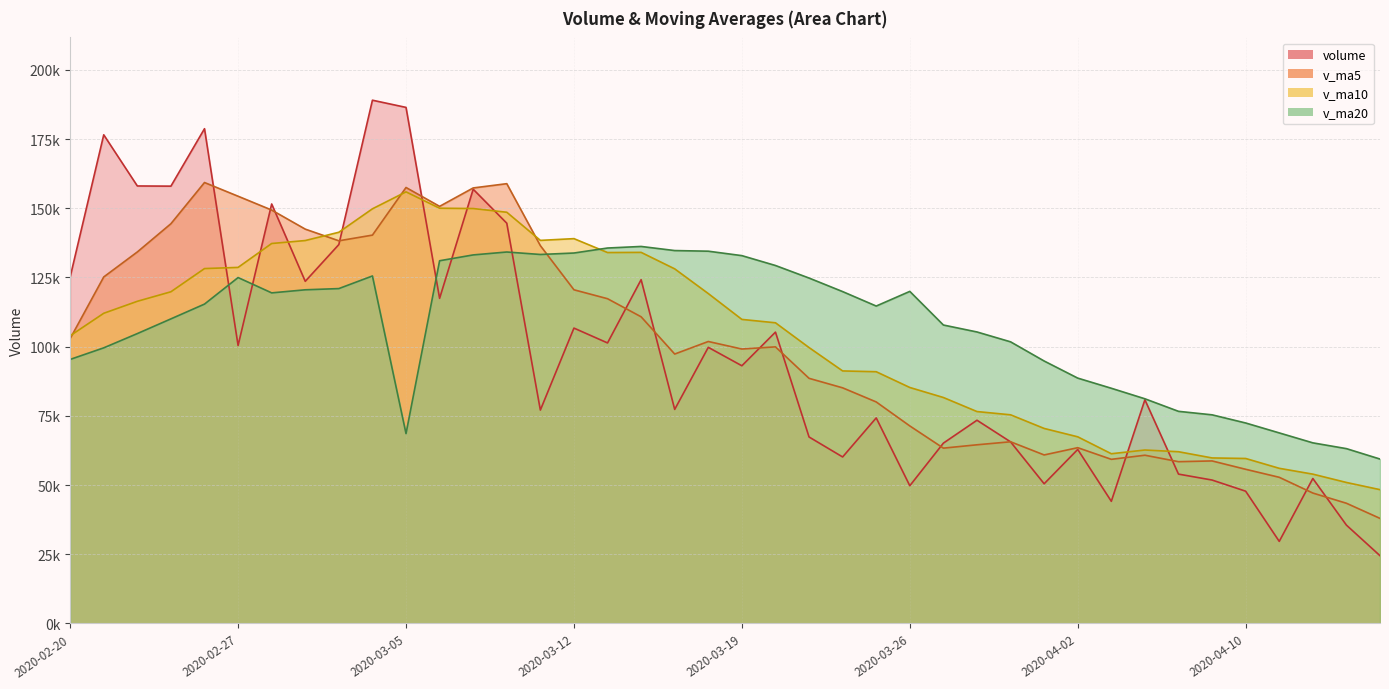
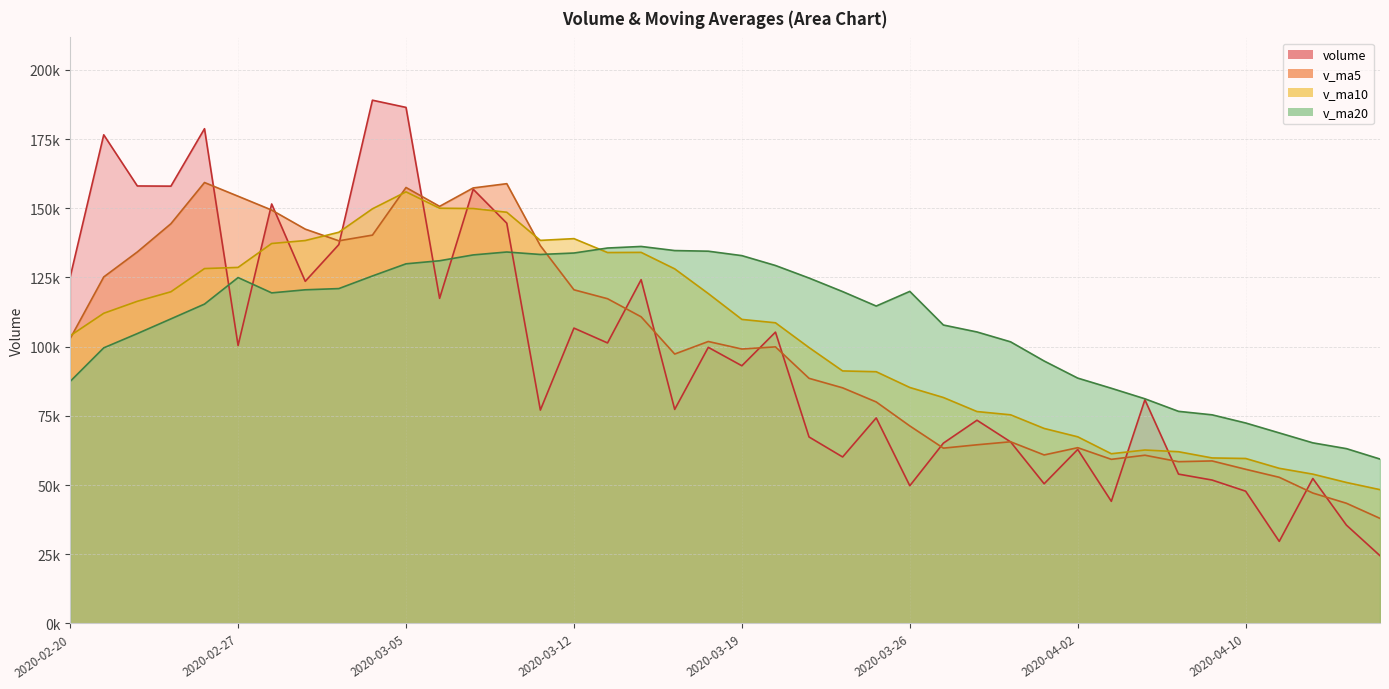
  {
    "v_ma20": {
-     "2020-02-20": 95000,
+     "2020-02-20": 87000,
      "2020-02-27": 125000,
-     "2020-03-05": 69000,
+     "2020-03-05": 130000,
      "2020-03-12": 134000,
      "2020-03-19": 133000,
      "2020-03-26": 120000,
      "2020-04-02": 89000,
      "2020-04-10": 72000
    }
  }
